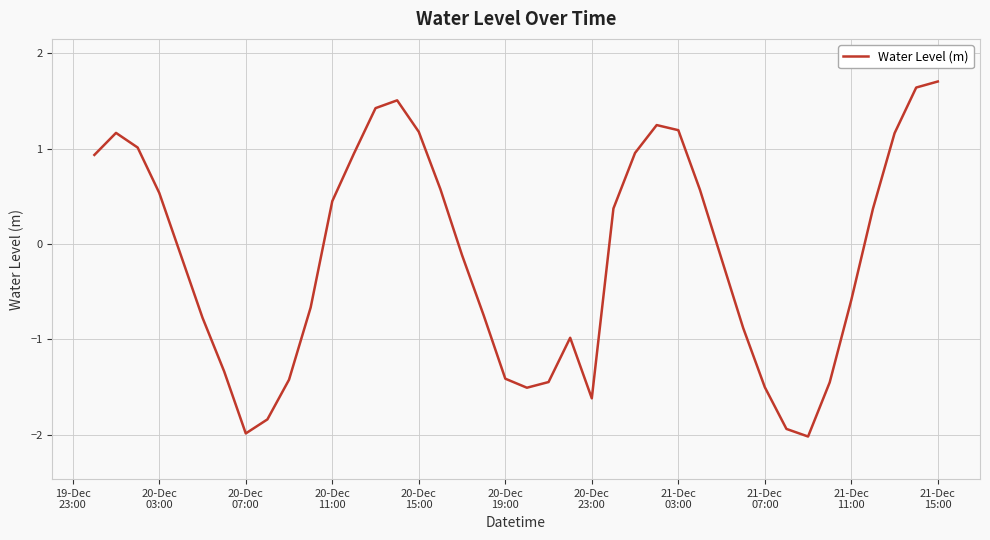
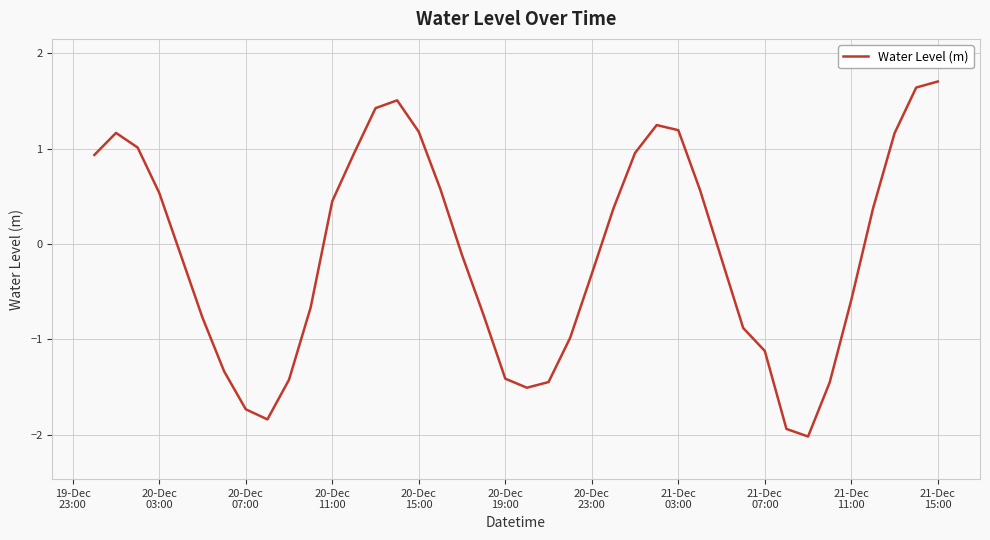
  {
    "20-Dec 03:00": 0.5,
-   "20-Dec 07:00": -2.0,
+   "20-Dec 07:00": -1.7,
    "20-Dec 11:00": 0.4,
    "20-Dec 15:00": 1.2,
    "20-Dec 19:00": -1.4,
-   "20-Dec 23:00": -1.6,
+   "20-Dec 23:00": -0.3,
    "21-Dec 03:00": 1.2,
-   "21-Dec 07:00": -1.5,
+   "21-Dec 07:00": -1.1,
    "21-Dec 11:00": -0.6,
    "21-Dec 15:00": 1.7
  }
